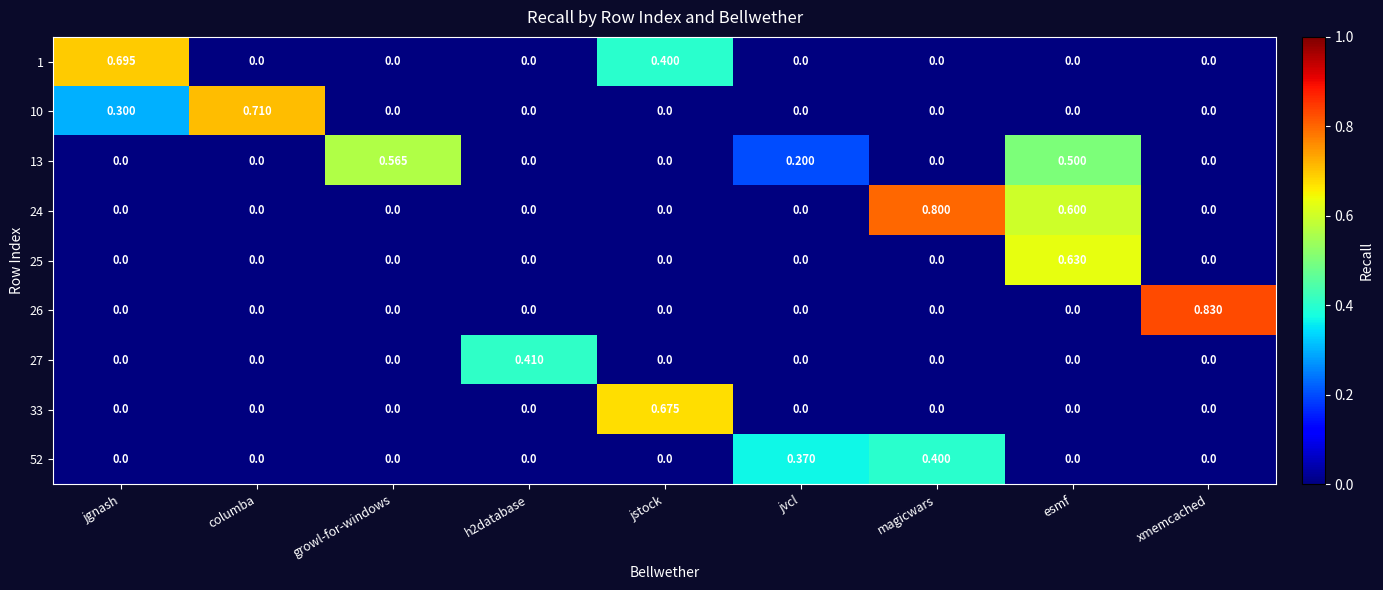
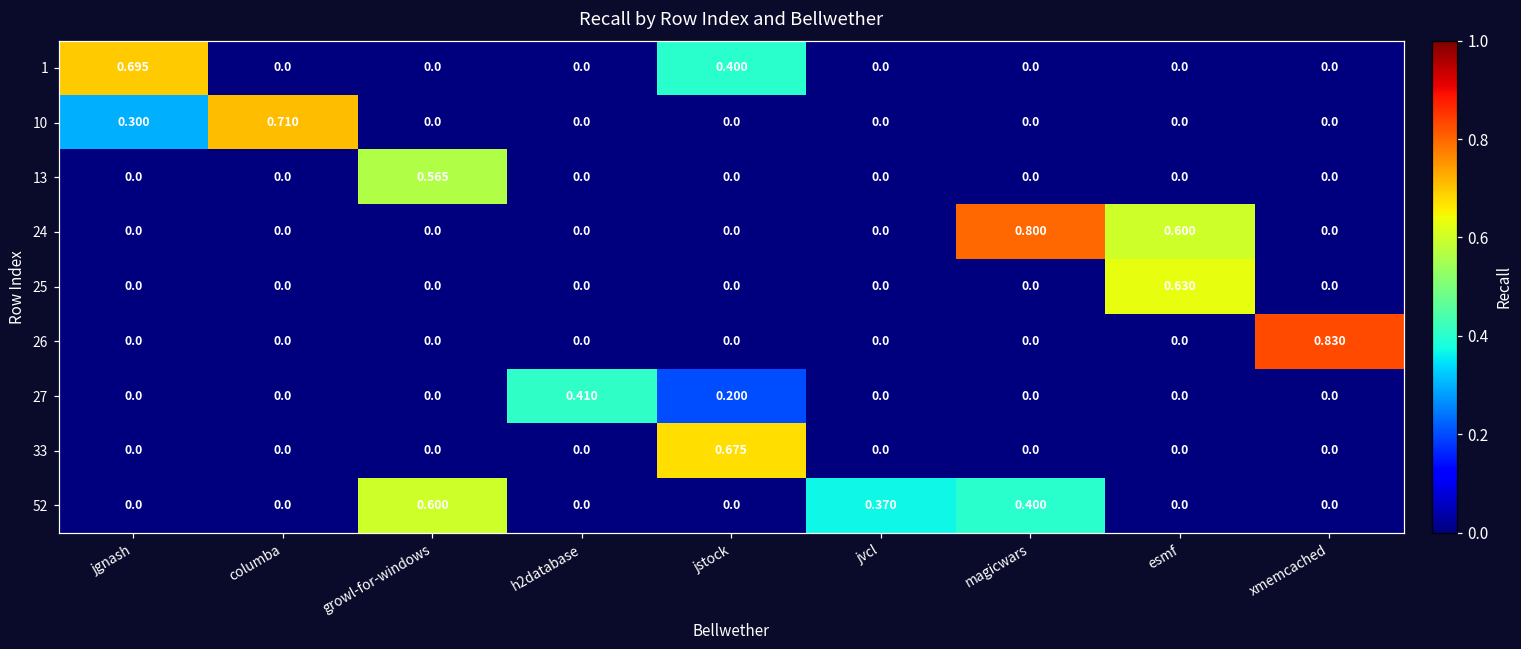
  {
    "1": {
      "jgnash": 0.695,
      "columba": 0.0,
      "growl-for-windows": 0.0,
      "h2database": 0.0,
      "jstock": 0.400,
      "jvcl": 0.0,
      "magicwars": 0.0,
      "esmf": 0.0,
      "xmemcached": 0.0
    },
    "10": {
      "jgnash": 0.300,
      "columba": 0.710,
      "growl-for-windows": 0.0,
      "h2database": 0.0,
      "jstock": 0.0,
      "jvcl": 0.0,
      "magicwars": 0.0,
      "esmf": 0.0,
      "xmemcached": 0.0
    },
    "13": {
      "jgnash": 0.0,
      "columba": 0.0,
      "growl-for-windows": 0.565,
      "h2database": 0.0,
      "jstock": 0.0,
-     "jvcl": 0.200,
+     "jvcl": 0.0,
      "magicwars": 0.0,
-     "esmf": 0.500,
+     "esmf": 0.0,
      "xmemcached": 0.0
    },
    "24": {
      "jgnash": 0.0,
      "columba": 0.0,
      "growl-for-windows": 0.0,
      "h2database": 0.0,
      "jstock": 0.0,
      "jvcl": 0.0,
      "magicwars": 0.800,
      "esmf": 0.600,
      "xmemcached": 0.0
    },
    "25": {
      "jgnash": 0.0,
      "columba": 0.0,
      "growl-for-windows": 0.0,
      "h2database": 0.0,
      "jstock": 0.0,
      "jvcl": 0.0,
      "magicwars": 0.0,
      "esmf": 0.630,
      "xmemcached": 0.0
    },
    "26": {
      "jgnash": 0.0,
      "columba": 0.0,
      "growl-for-windows": 0.0,
      "h2database": 0.0,
      "jstock": 0.0,
      "jvcl": 0.0,
      "magicwars": 0.0,
      "esmf": 0.0,
      "xmemcached": 0.830
    },
    "27": {
      "jgnash": 0.0,
      "columba": 0.0,
      "growl-for-windows": 0.0,
      "h2database": 0.410,
-     "jstock": 0.0,
+     "jstock": 0.200,
      "jvcl": 0.0,
      "magicwars": 0.0,
      "esmf": 0.0,
      "xmemcached": 0.0
    },
    "33": {
      "jgnash": 0.0,
      "columba": 0.0,
      "growl-for-windows": 0.0,
      "h2database": 0.0,
      "jstock": 0.675,
      "jvcl": 0.0,
      "magicwars": 0.0,
      "esmf": 0.0,
      "xmemcached": 0.0
    },
    "52": {
      "jgnash": 0.0,
      "columba": 0.0,
-     "growl-for-windows": 0.0,
+     "growl-for-windows": 0.600,
      "h2database": 0.0,
      "jstock": 0.0,
      "jvcl": 0.370,
      "magicwars": 0.400,
      "esmf": 0.0,
      "xmemcached": 0.0
    }
  }
